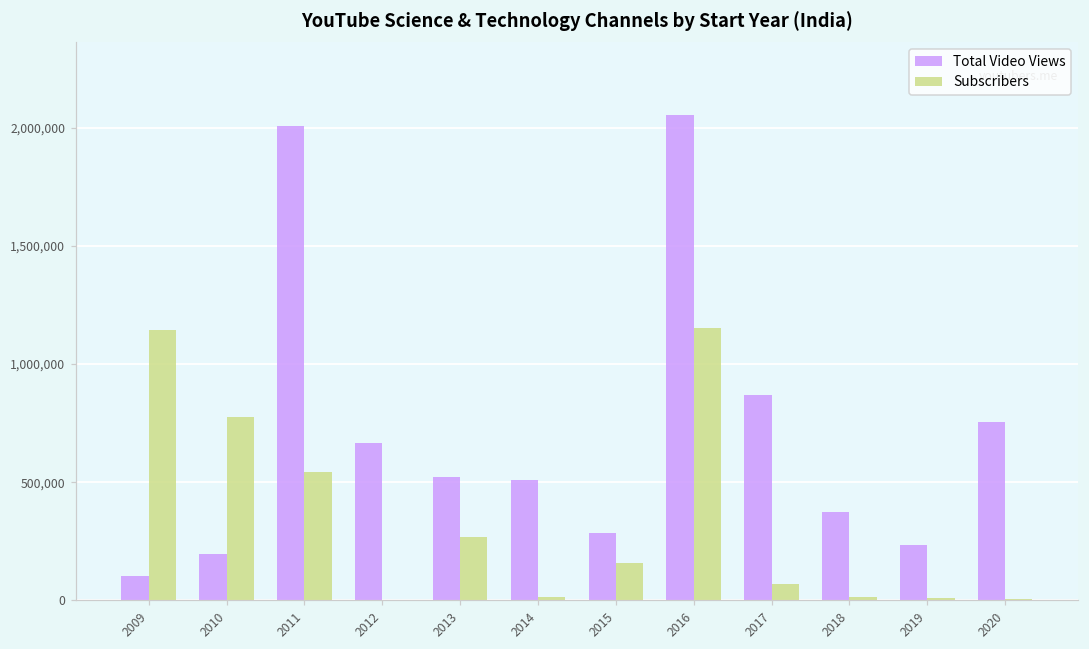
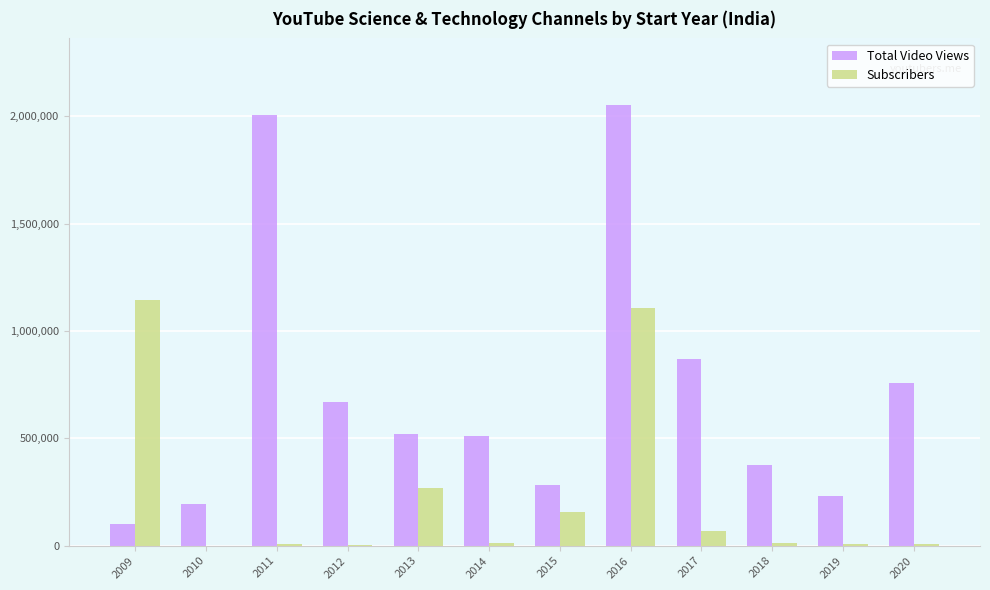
  {
    "Total Video Views": {
      "2009": "100,000",
      "2010": "200,000",
      "2011": "2,010,000",
      "2012": "670,000",
      "2013": "520,000",
      "2014": "510,000",
      "2015": "280,000",
      "2016": "2,050,000",
      "2017": "870,000",
      "2018": "370,000",
      "2019": "230,000",
      "2020": "760,000"
    },
    "Subscribers": {
      "2009": "1,140,000",
-     "2010": "780,000",
-     "2011": "540,000",
+     "2010": "0",
+     "2011": "10,000",
      "2013": "270,000",
      "2014": "10,000",
      "2015": "160,000",
-     "2016": "1,150,000",
+     "2016": "1,110,000",
      "2017": "70,000",
      "2018": "10,000"
    }
  }
